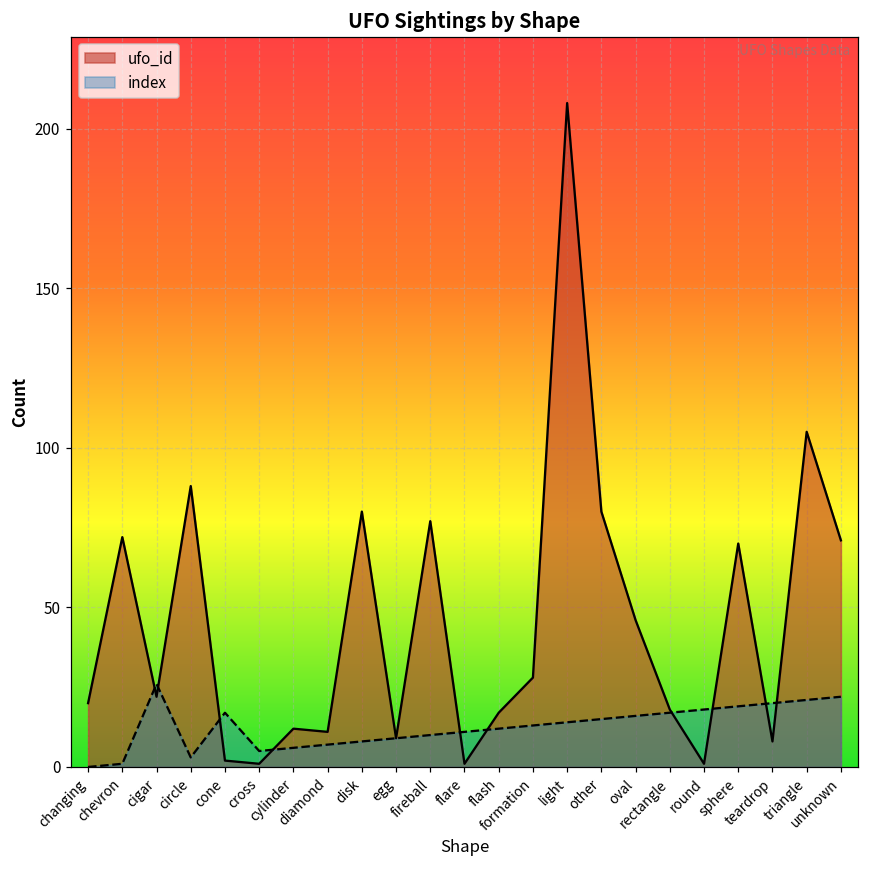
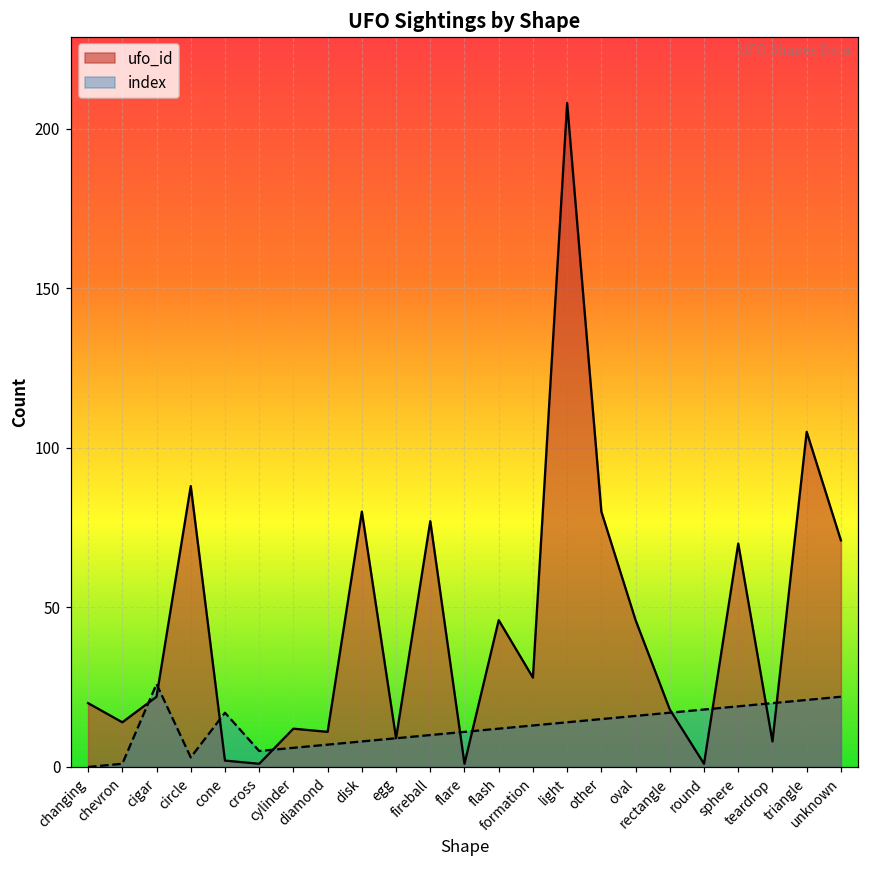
  {
    "ufo_id": {
      "changing": 20,
-     "chevron": 72,
+     "chevron": 14,
      "cigar": 22,
      "circle": 88,
      "cone": 2,
      "cross": 1,
      "cylinder": 12,
      "diamond": 11,
      "disk": 80,
      "fireball": 77,
      "flare": 1,
-     "flash": 17,
+     "flash": 46,
      "formation": 28,
      "light": 208,
      "other": 80,
      "oval": 46,
      "rectangle": 18,
      "round": 1,
      "sphere": 70,
      "teardrop": 8,
      "triangle": 105,
      "unknown": 71
    },
    "index": {
      "changing": 0,
      "chevron": 1,
      "cigar": 26,
      "circle": 3,
      "cone": 17,
      "cross": 5,
      "cylinder": 6,
      "diamond": 7,
      "disk": 8,
      "fireball": 10,
      "flare": 11,
      "flash": 12,
      "formation": 13,
      "light": 14,
      "other": 15,
      "oval": 16,
      "rectangle": 17,
      "round": 18,
      "sphere": 19,
      "teardrop": 20,
      "triangle": 21,
      "unknown": 22
    }
  }
